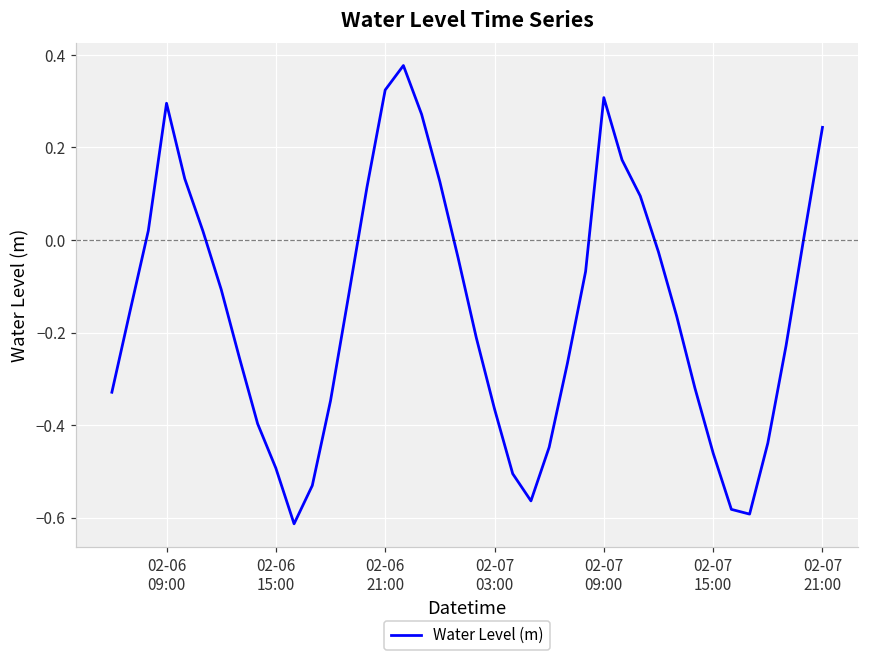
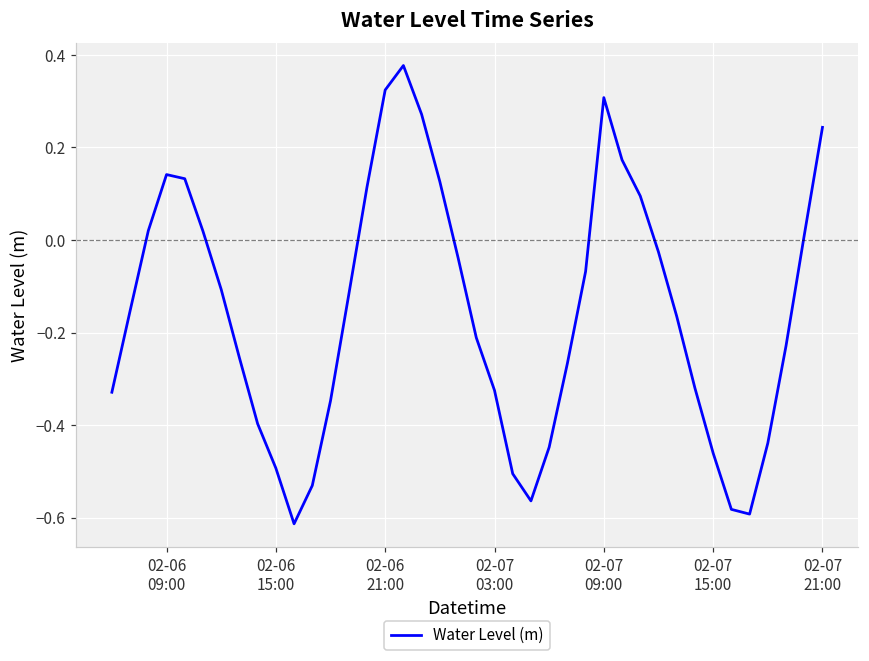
  {
-   "02-06 09:00": 0.30,
+   "02-06 09:00": 0.14,
    "02-06 15:00": -0.49,
    "02-06 21:00": 0.32,
-   "02-07 03:00": -0.36,
+   "02-07 03:00": -0.32,
    "02-07 09:00": 0.31,
    "02-07 15:00": -0.46,
    "02-07 21:00": 0.24
  }
